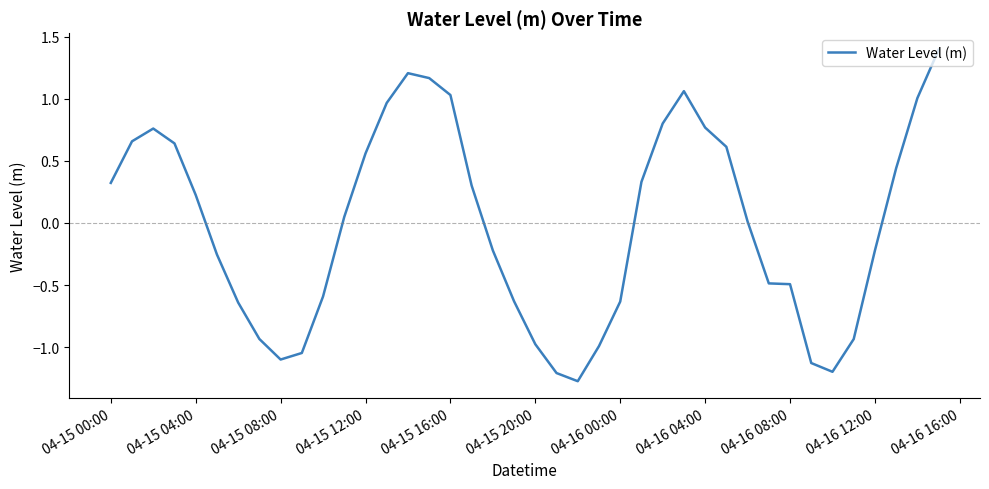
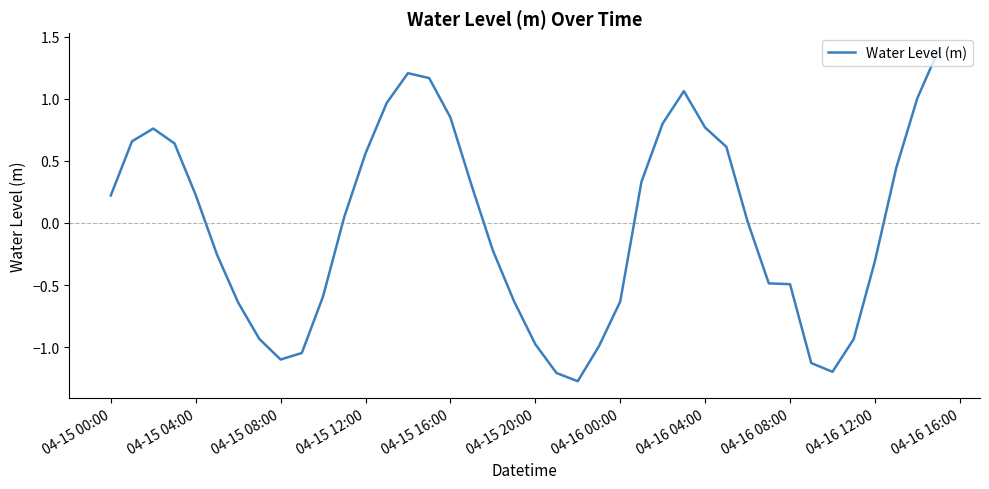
  {
-   "04-15 00:00": 0.32,
+   "04-15 00:00": 0.22,
    "04-15 04:00": 0.23,
    "04-15 08:00": -1.10,
    "04-15 12:00": 0.56,
-   "04-15 16:00": 1.03,
+   "04-15 16:00": 0.85,
    "04-15 20:00": -0.98,
    "04-16 00:00": -0.63,
    "04-16 04:00": 0.77,
    "04-16 08:00": -0.49,
-   "04-16 12:00": -0.22
+   "04-16 12:00": -0.31
  }
